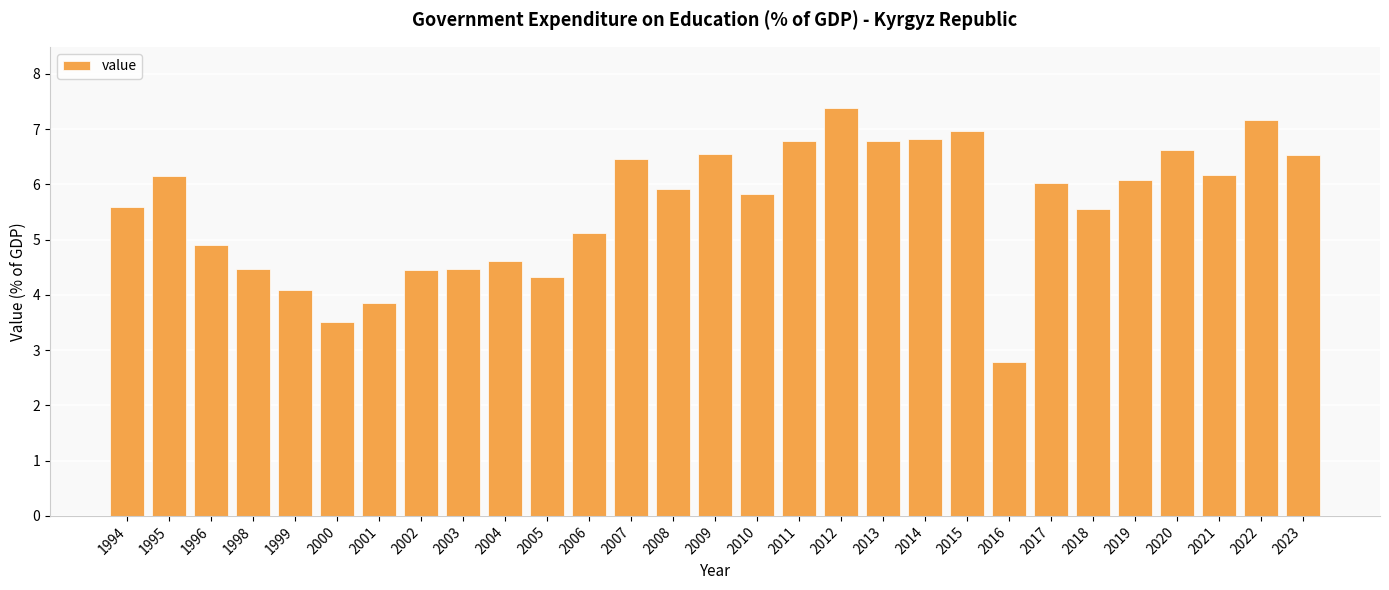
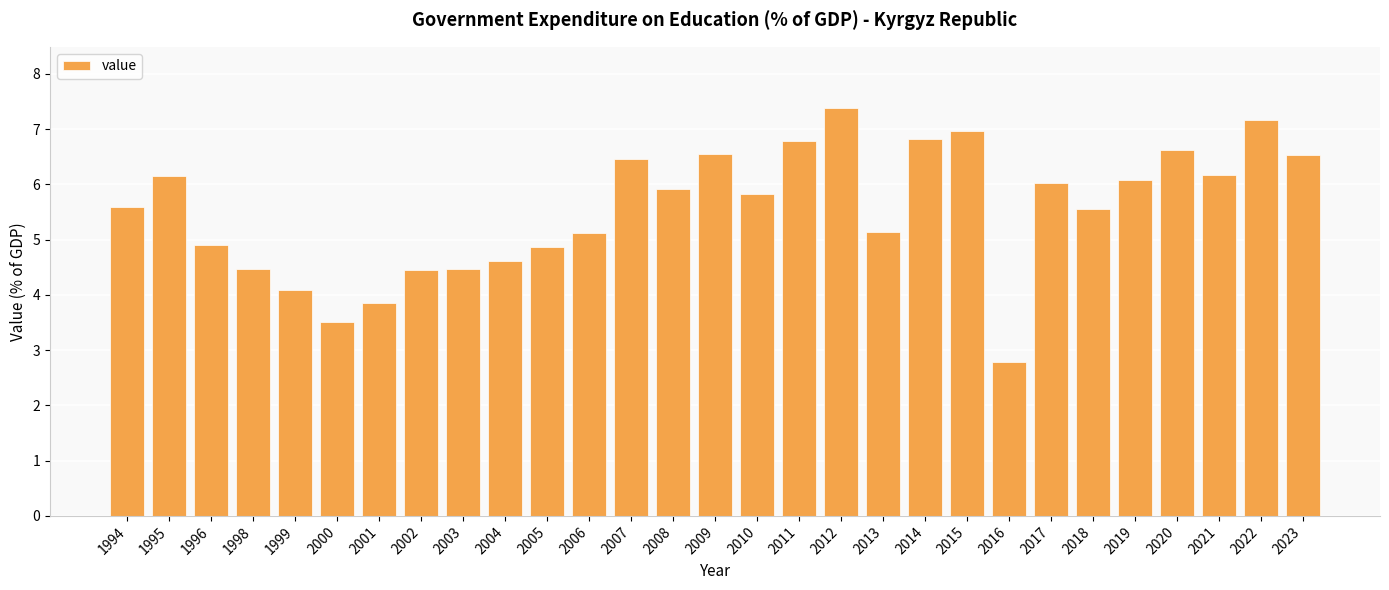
  {
    "1994": 5.6,
    "1995": 6.2,
    "1996": 4.9,
    "1998": 4.5,
    "1999": 4.1,
    "2000": 3.5,
    "2001": 3.9,
    "2002": 4.4,
    "2003": 4.5,
    "2004": 4.6,
-   "2005": 4.3,
+   "2005": 4.9,
    "2006": 5.1,
    "2007": 6.5,
    "2008": 5.9,
    "2009": 6.5,
    "2010": 5.8,
    "2011": 6.8,
    "2012": 7.4,
-   "2013": 6.8,
+   "2013": 5.1,
    "2014": 6.8,
    "2015": 7.0,
    "2016": 2.8,
    "2017": 6.0,
    "2018": 5.6,
    "2019": 6.1,
    "2020": 6.6,
    "2021": 6.2,
    "2022": 7.2,
    "2023": 6.5
  }
